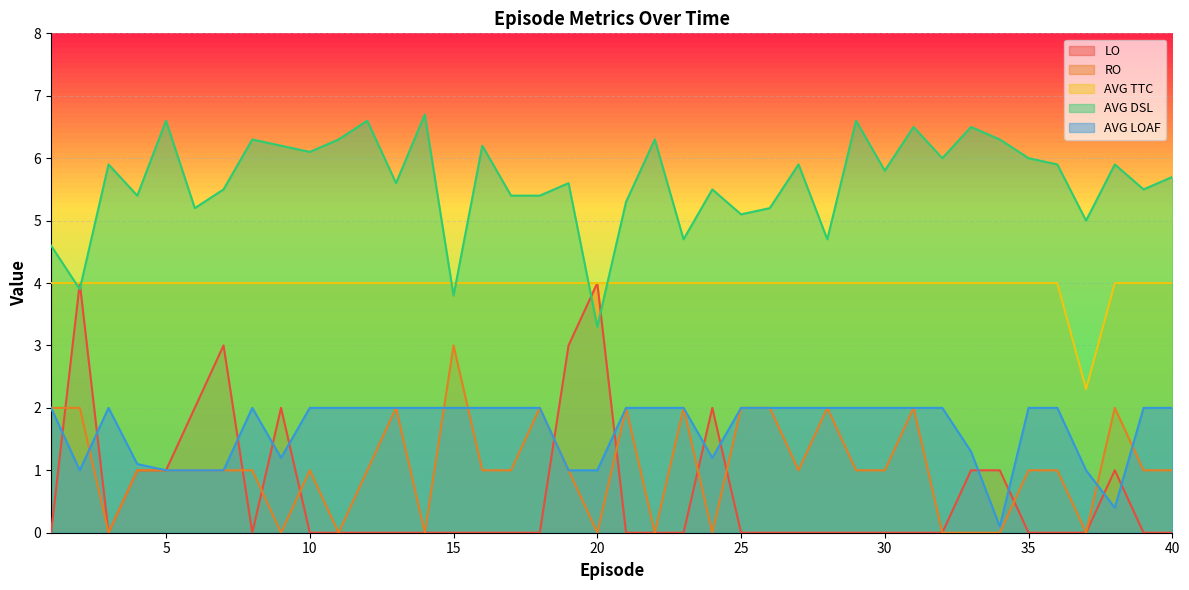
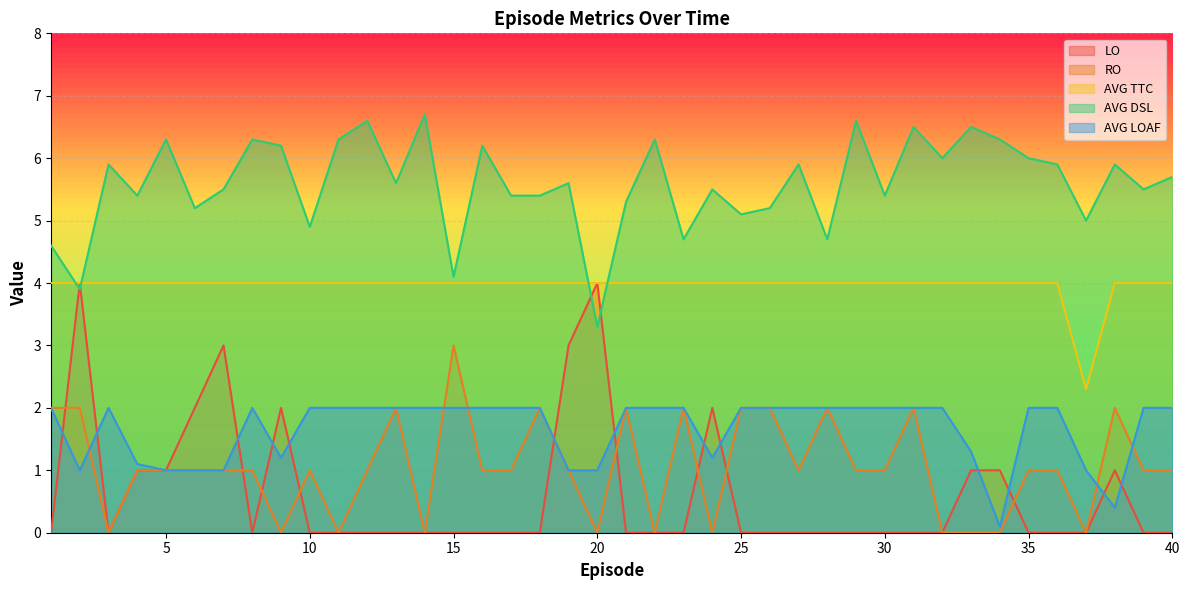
  {
    "AVG DSL": {
-     "5": 6.6,
-     "10": 6.1,
-     "15": 3.8,
+     "5": 6.3,
+     "10": 4.9,
+     "15": 4.1,
      "20": 3.3,
      "25": 5.1,
-     "30": 5.8,
+     "30": 5.4,
      "35": 6.0,
      "40": 5.7
    },
    "AVG LOAF": {
      "10": 2.0,
      "15": 2.0,
      "20": 1.0,
      "30": 2.0,
      "35": 2.0,
      "40": 2.0
    }
  }
